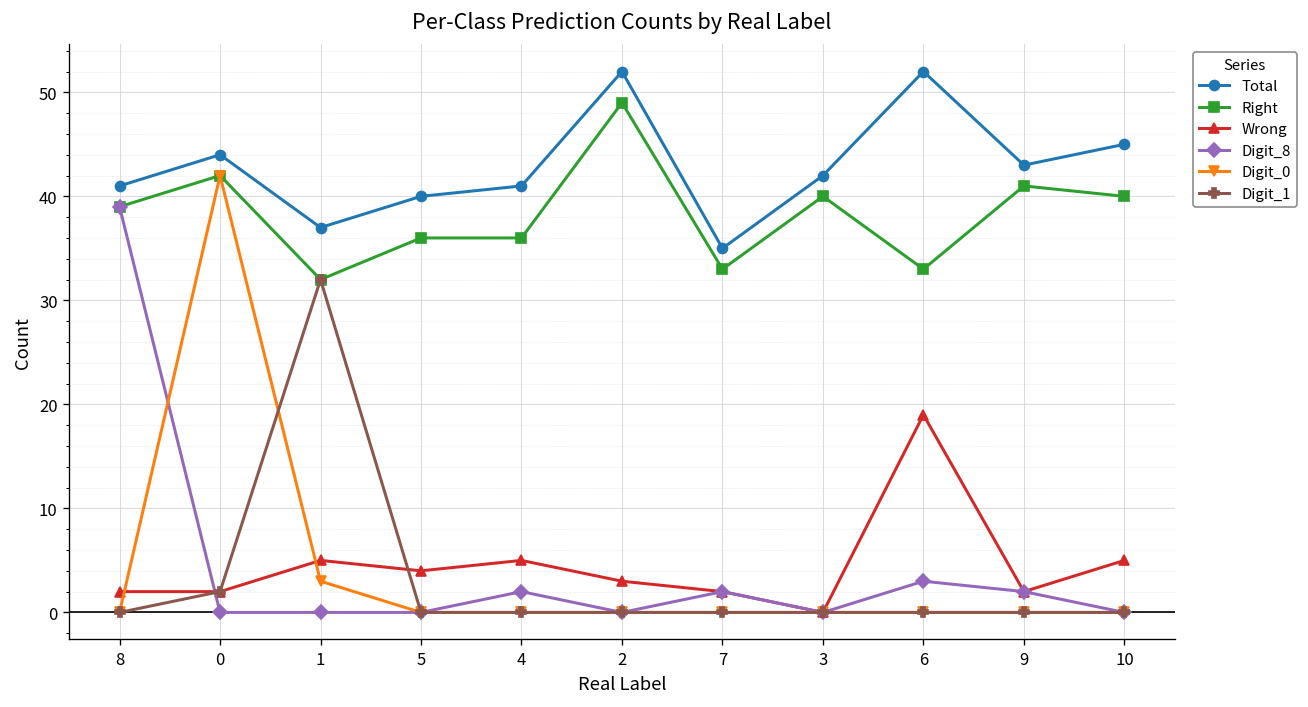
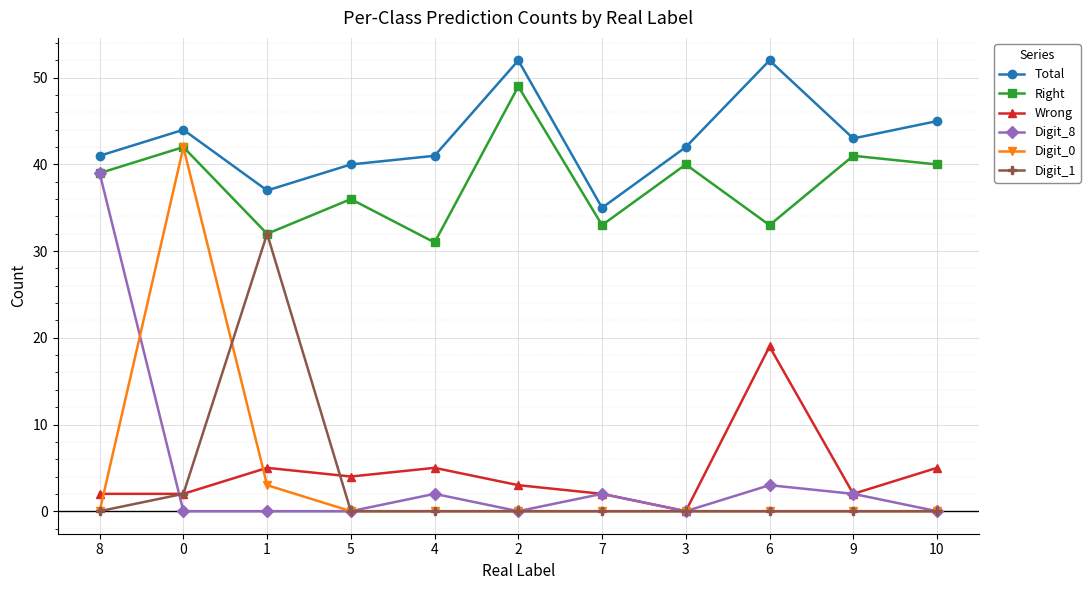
  {
    "Total": {
      "8": 41,
      "0": 44,
      "1": 37,
      "5": 40,
      "4": 41,
      "2": 52,
      "7": 35,
      "3": 42,
      "6": 52,
      "9": 43,
      "10": 45
    },
    "Right": {
      "5": 36,
-     "4": 36,
+     "4": 31,
      "2": 49,
      "7": 33,
      "3": 40,
      "6": 33,
      "9": 41,
      "10": 40
    },
    "Wrong": {
      "8": 2,
      "1": 5,
      "5": 4,
      "4": 5,
      "2": 3,
      "6": 19,
      "10": 5
    },
    "Digit_8": {
      "0": 0,
      "1": 0,
      "4": 2,
      "6": 3
    },
    "Digit_0": {
      "1": 3
    }
  }
